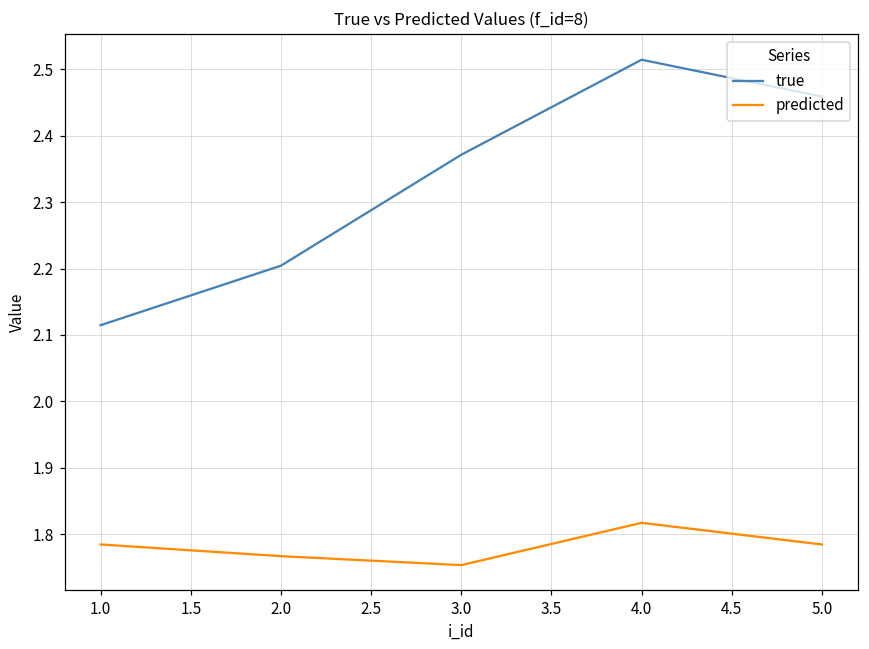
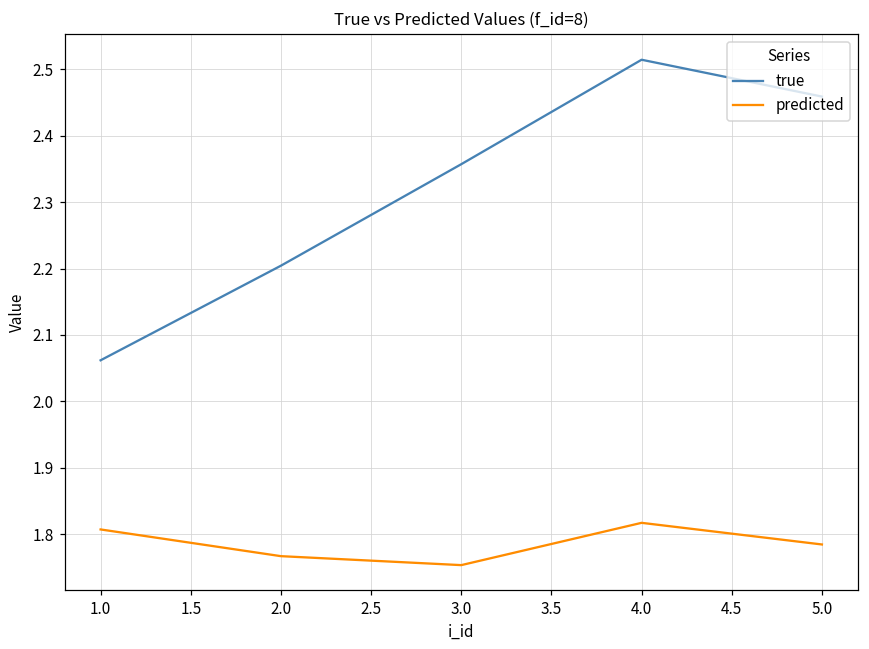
  {
    "true": {
-     "1.0": 2.11,
+     "1.0": 2.06,
      "2.0": 2.20,
-     "3.0": 2.37,
+     "3.0": 2.36,
      "4.0": 2.51
    },
    "predicted": {
-     "1.0": 1.78,
+     "1.0": 1.81,
      "2.0": 1.77,
      "3.0": 1.75,
      "4.0": 1.82,
      "5.0": 1.78
    }
  }
